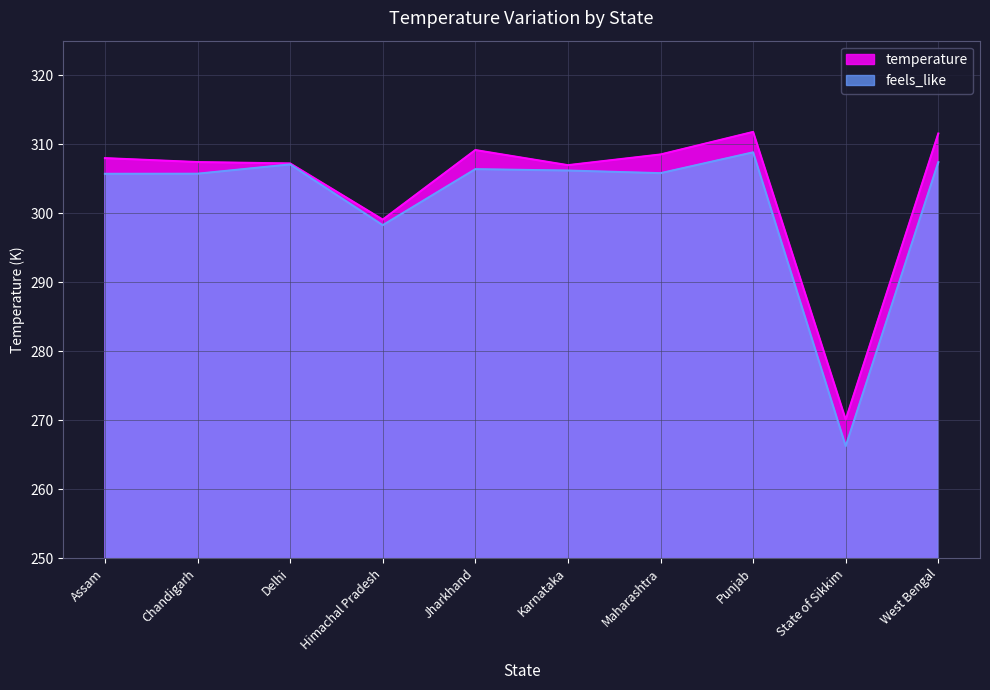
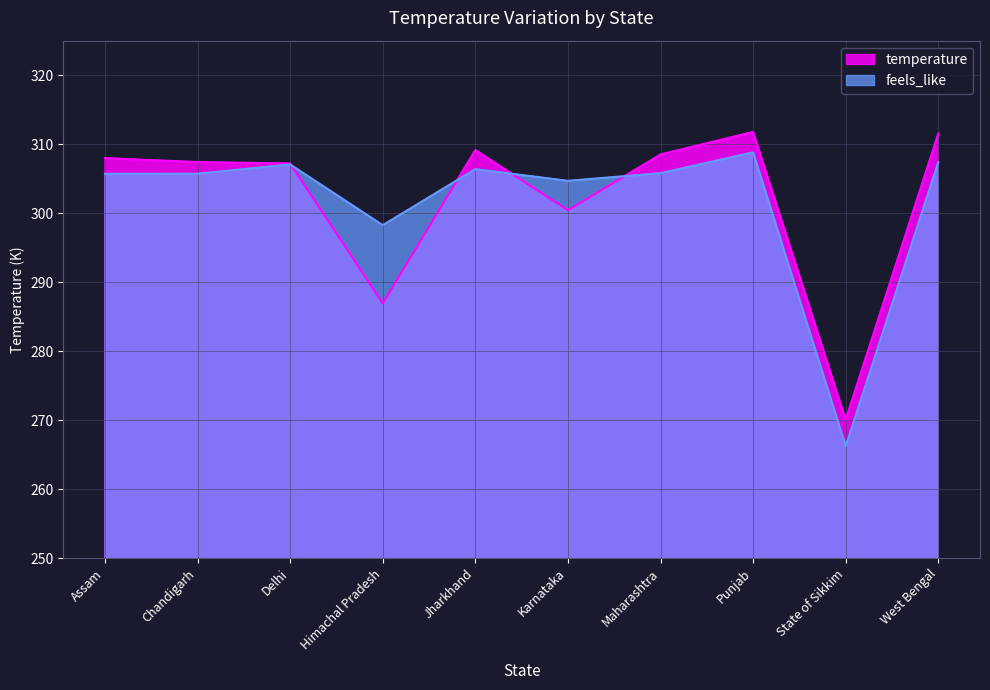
  {
    "temperature": {
      "Assam": 308,
      "Chandigarh": 307,
-     "Himachal Pradesh": 299,
+     "Himachal Pradesh": 287,
      "Jharkhand": 309,
-     "Karnataka": 307,
+     "Karnataka": 300,
      "Maharashtra": 309,
      "Punjab": 312,
      "State of Sikkim": 270,
      "West Bengal": 312
    },
    "feels_like": {
      "Assam": 306,
      "Chandigarh": 306,
      "Himachal Pradesh": 298,
      "Jharkhand": 306,
-     "Karnataka": 306,
+     "Karnataka": 305,
      "Maharashtra": 306,
      "Punjab": 309,
      "State of Sikkim": 266,
      "West Bengal": 307
    }
  }
